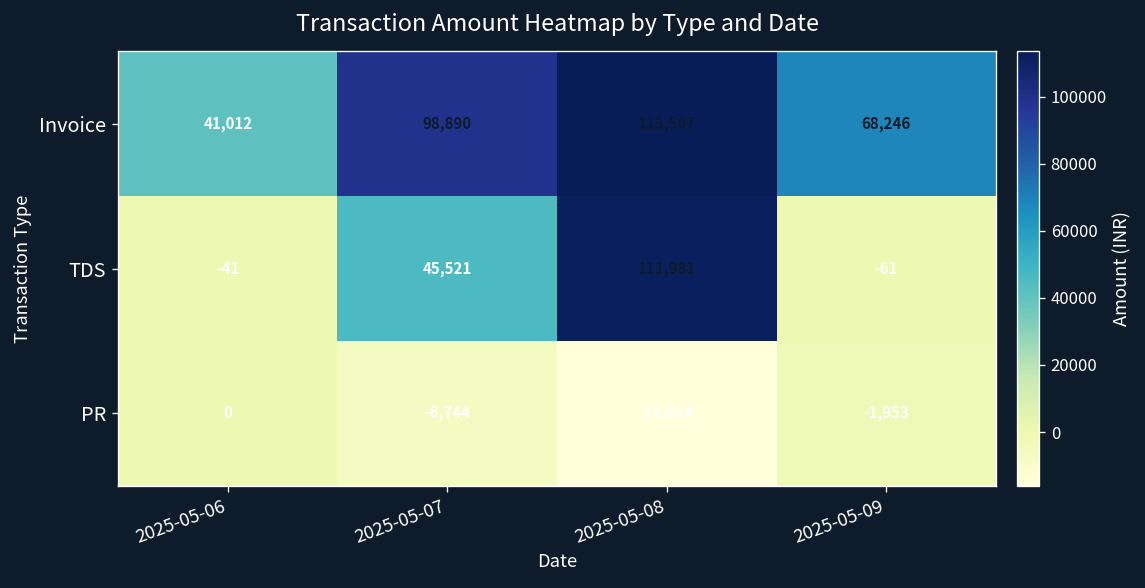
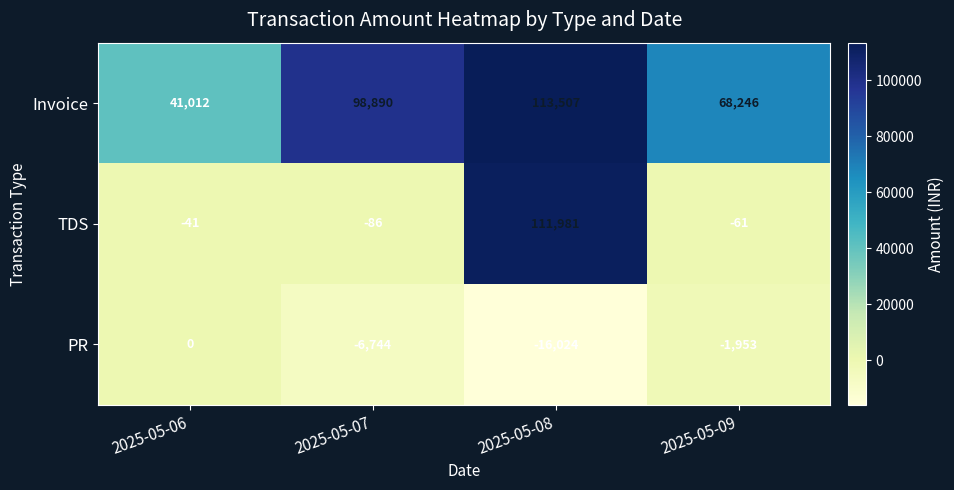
  {
    "Invoice": {
      "2025-05-06": "41,012",
      "2025-05-07": "98,890",
      "2025-05-09": "68,246"
    },
    "TDS": {
      "2025-05-06": "-41",
-     "2025-05-07": "45,521",
+     "2025-05-07": "-86",
      "2025-05-08": "111,981",
      "2025-05-09": "-61"
    },
    "PR": {
      "2025-05-06": "0",
      "2025-05-07": "-6,744",
      "2025-05-09": "-1,953"
    }
  }
